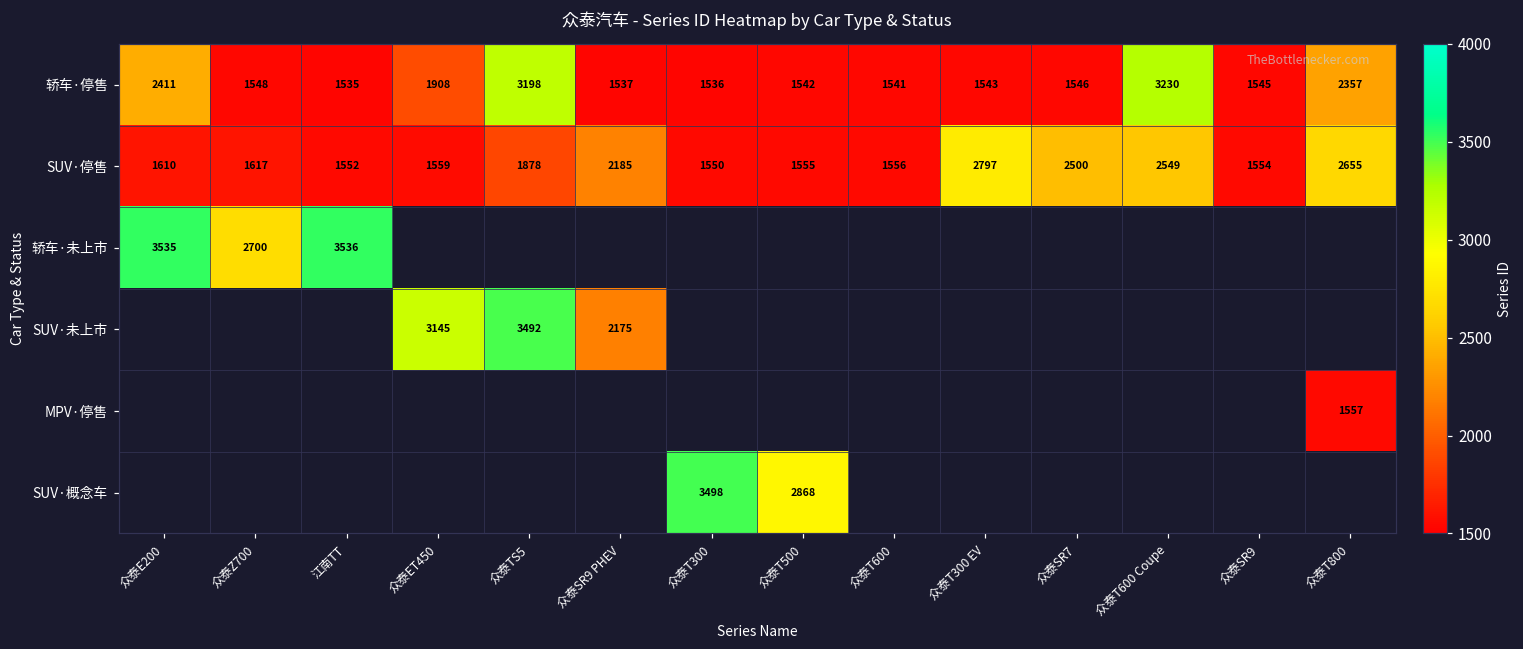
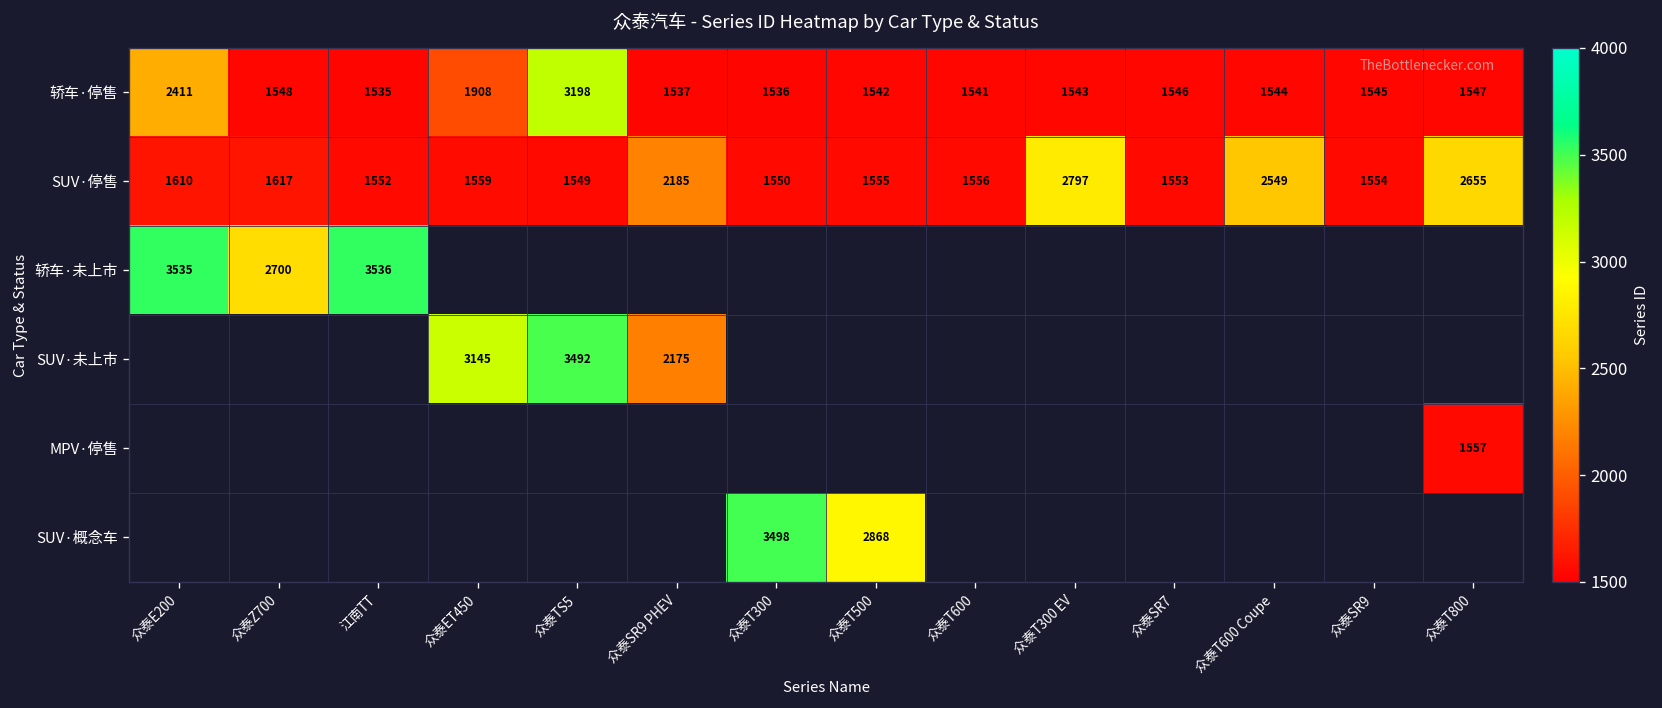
  {
    "轿车·停售": {
      "众泰E200": 2411,
      "众泰Z700": 1548,
      "江南TT": 1535,
      "众泰ET450": 1908,
      "众泰TS5": 3198,
      "众泰SR9 PHEV": 1537,
      "众泰T300": 1536,
      "众泰T500": 1542,
      "众泰T600": 1541,
      "众泰T300 EV": 1543,
      "众泰SR7": 1546,
-     "众泰T600 Coupe": 3230,
+     "众泰T600 Coupe": 1544,
      "众泰SR9": 1545,
-     "众泰T800": 2357
+     "众泰T800": 1547
    },
    "SUV·停售": {
      "众泰E200": 1610,
      "众泰Z700": 1617,
      "江南TT": 1552,
      "众泰ET450": 1559,
-     "众泰TS5": 1878,
+     "众泰TS5": 1549,
      "众泰SR9 PHEV": 2185,
      "众泰T300": 1550,
      "众泰T500": 1555,
      "众泰T600": 1556,
      "众泰T300 EV": 2797,
-     "众泰SR7": 2500,
+     "众泰SR7": 1553,
      "众泰T600 Coupe": 2549,
      "众泰SR9": 1554,
      "众泰T800": 2655
    },
    "轿车·未上市": {
      "众泰E200": 3535,
      "众泰Z700": 2700,
      "江南TT": 3536
    },
    "SUV·未上市": {
      "众泰ET450": 3145,
      "众泰TS5": 3492,
      "众泰SR9 PHEV": 2175
    },
    "MPV·停售": {
      "众泰T800": 1557
    },
    "SUV·概念车": {
      "众泰T300": 3498,
      "众泰T500": 2868
    }
  }
